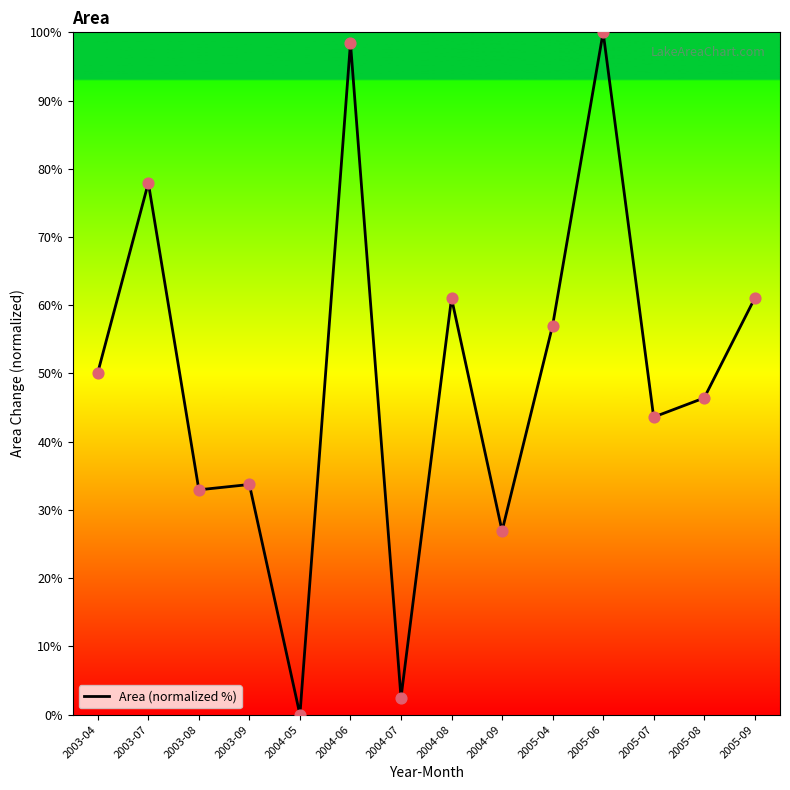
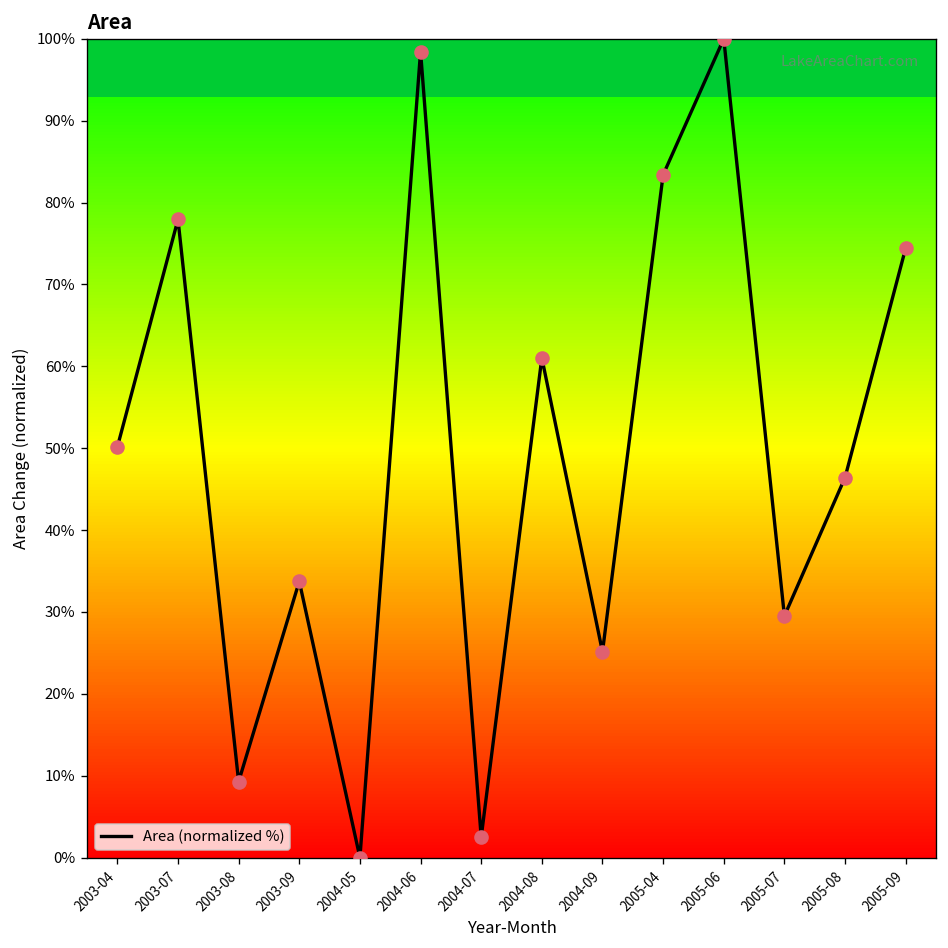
  {
    "2003-04": "50%",
    "2003-07": "78%",
-   "2003-08": "33%",
+   "2003-08": "9%",
    "2003-09": "34%",
    "2004-05": "0%",
    "2004-06": "98%",
    "2004-07": "2%",
    "2004-08": "61%",
-   "2004-09": "27%",
-   "2005-04": "57%",
+   "2004-09": "25%",
+   "2005-04": "83%",
    "2005-06": "100%",
-   "2005-07": "44%",
+   "2005-07": "30%",
    "2005-08": "46%",
-   "2005-09": "61%"
+   "2005-09": "74%"
  }
